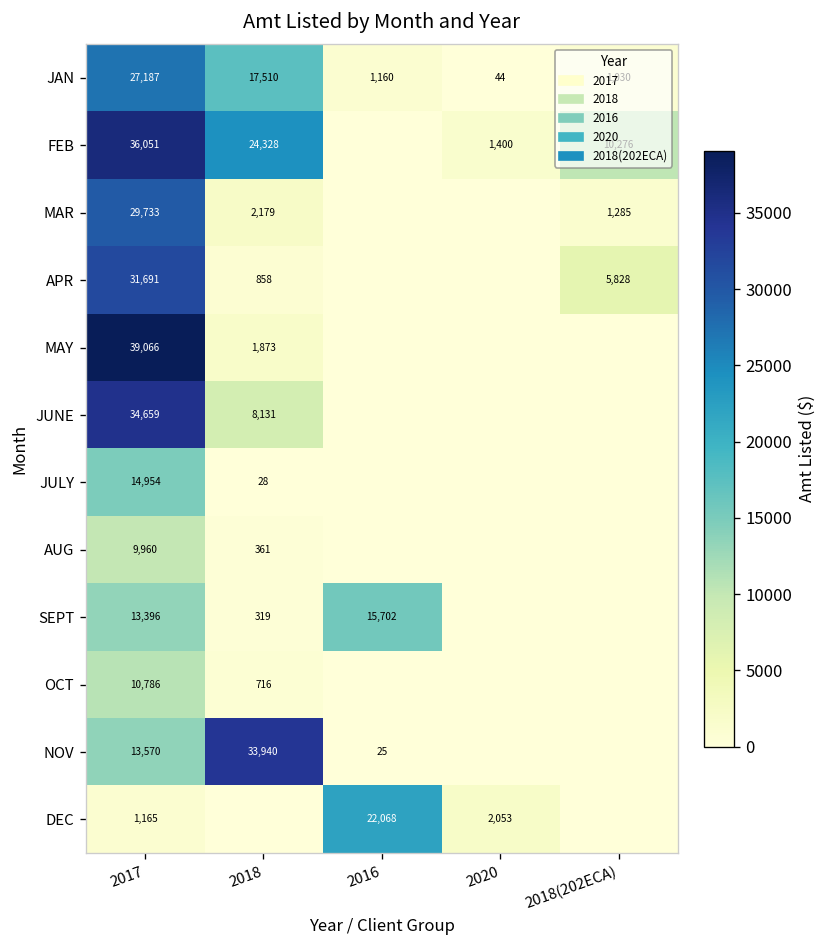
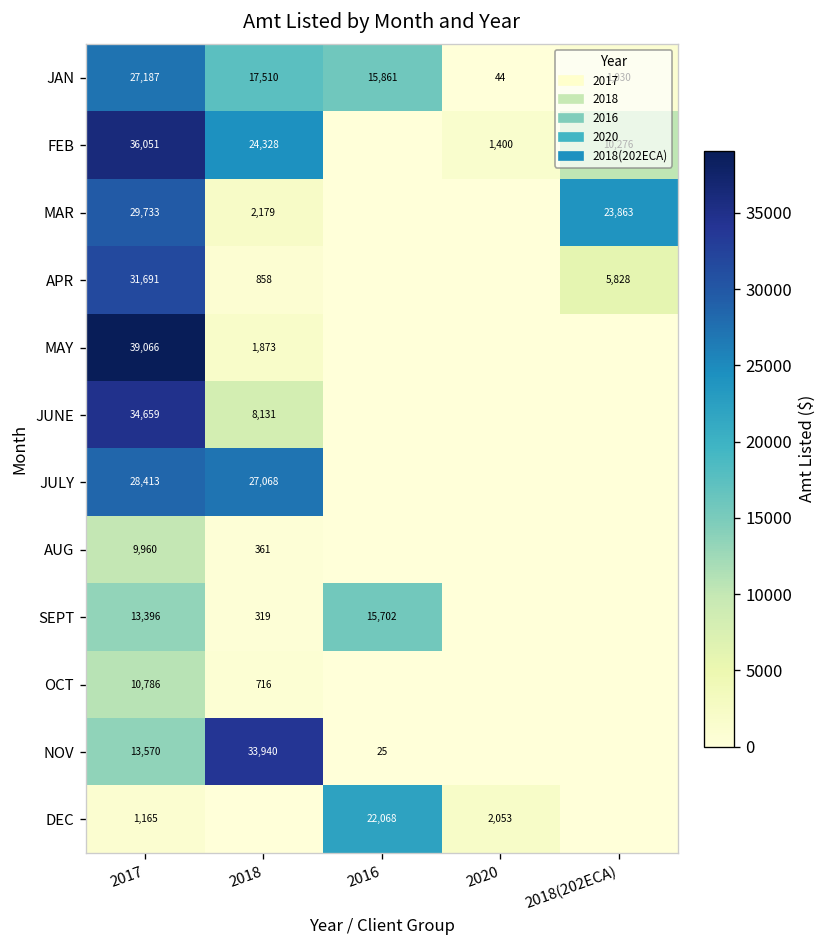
  {
    "JAN": {
      "2017": "27,187",
      "2018": "17,510",
-     "2016": "1,160",
+     "2016": "15,861",
      "2020": "44"
    },
    "FEB": {
      "2017": "36,051",
      "2018": "24,328",
      "2020": "1,400"
    },
    "MAR": {
      "2017": "29,733",
      "2018": "2,179",
-     "2018(202ECA)": "1,285"
+     "2018(202ECA)": "23,863"
    },
    "APR": {
      "2017": "31,691",
      "2018": "858",
      "2018(202ECA)": "5,828"
    },
    "MAY": {
      "2017": "39,066",
      "2018": "1,873"
    },
    "JUNE": {
      "2017": "34,659",
      "2018": "8,131"
    },
    "JULY": {
-     "2017": "14,954",
-     "2018": "28"
+     "2017": "28,413",
+     "2018": "27,068"
    },
    "AUG": {
      "2017": "9,960",
      "2018": "361"
    },
    "SEPT": {
      "2017": "13,396",
      "2018": "319",
      "2016": "15,702"
    },
    "OCT": {
      "2017": "10,786",
      "2018": "716"
    },
    "NOV": {
      "2017": "13,570",
      "2018": "33,940",
      "2016": "25"
    },
    "DEC": {
      "2017": "1,165",
      "2016": "22,068",
      "2020": "2,053"
    }
  }
